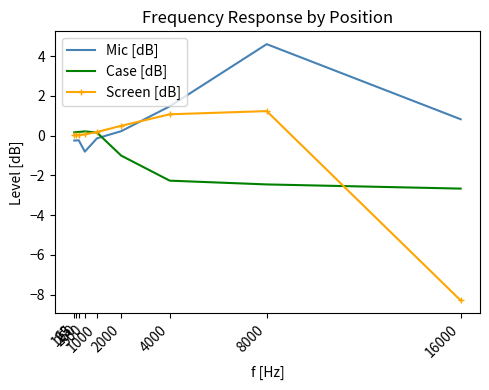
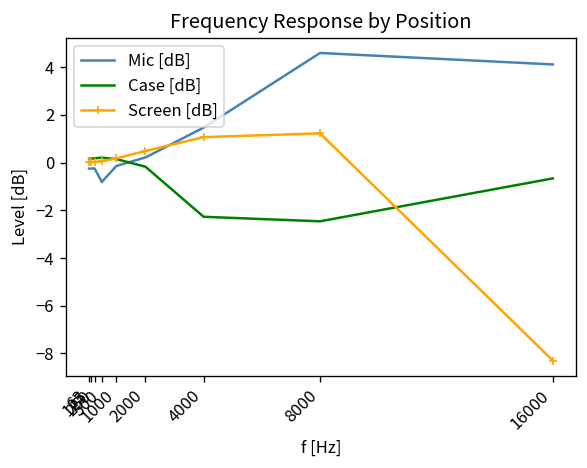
  {
    "Mic [dB]": {
      "63": -0.3,
      "125": -0.3,
      "250": -0.2,
      "500": -0.8,
      "1000": -0.1,
      "2000": 0.2,
      "4000": 1.5,
      "8000": 4.6,
-     "16000": 0.8
+     "16000": 4.1
    },
    "Case [dB]": {
      "63": 0.2,
      "125": 0.2,
      "250": 0.2,
      "500": 0.2,
-     "2000": -1.0,
+     "2000": -0.2,
      "4000": -2.3,
      "8000": -2.5,
-     "16000": -2.7
+     "16000": -0.7
    },
    "Screen [dB]": {
      "63": 0.0,
      "125": 0.0,
      "250": 0.0,
      "500": 0.1,
      "2000": 0.5,
      "4000": 1.1,
      "8000": 1.2,
      "16000": -8.3
    }
  }
